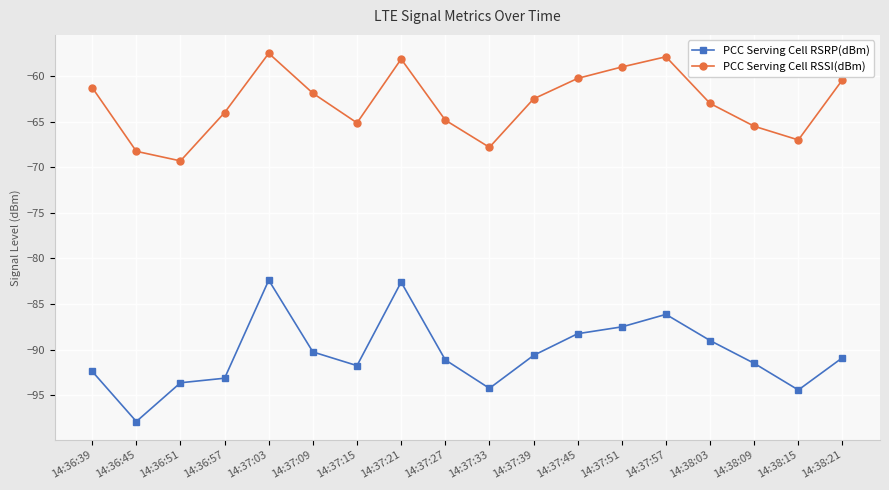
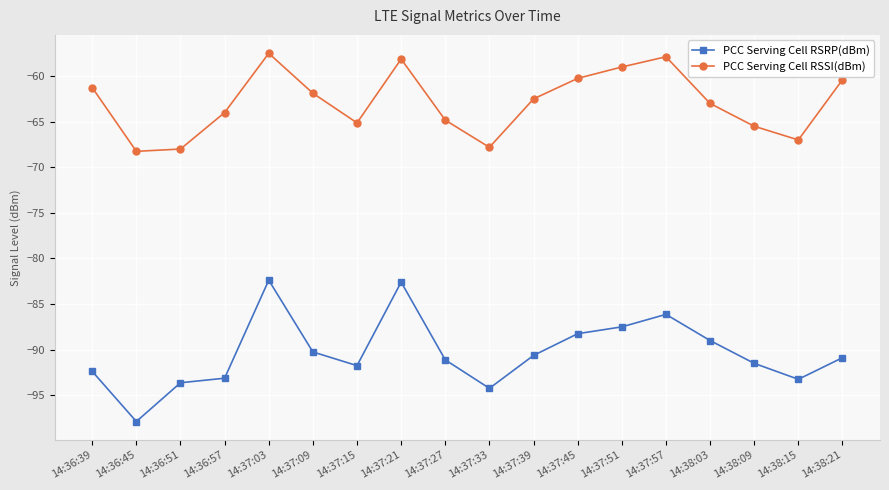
  {
    "PCC Serving Cell RSRP(dBm)": {
      "14:36:39": -92,
      "14:36:45": -98,
      "14:36:51": -94,
      "14:36:57": -93,
      "14:37:03": -82,
      "14:37:09": -90,
      "14:37:15": -92,
      "14:37:21": -83,
      "14:37:27": -91,
      "14:37:33": -94,
      "14:37:39": -91,
      "14:37:45": -88,
      "14:37:51": -88,
      "14:37:57": -86,
      "14:38:03": -89,
      "14:38:09": -92,
-     "14:38:15": -94,
+     "14:38:15": -93,
      "14:38:21": -91
    },
    "PCC Serving Cell RSSI(dBm)": {
      "14:36:39": -61,
      "14:36:45": -68,
-     "14:36:51": -69,
+     "14:36:51": -68,
      "14:36:57": -64,
      "14:37:03": -58,
      "14:37:09": -62,
      "14:37:15": -65,
      "14:37:21": -58,
      "14:37:27": -65,
      "14:37:33": -68,
      "14:37:39": -63,
      "14:37:45": -60,
      "14:37:51": -59,
      "14:37:57": -58,
      "14:38:03": -63,
      "14:38:09": -66,
      "14:38:15": -67,
      "14:38:21": -60
    }
  }
